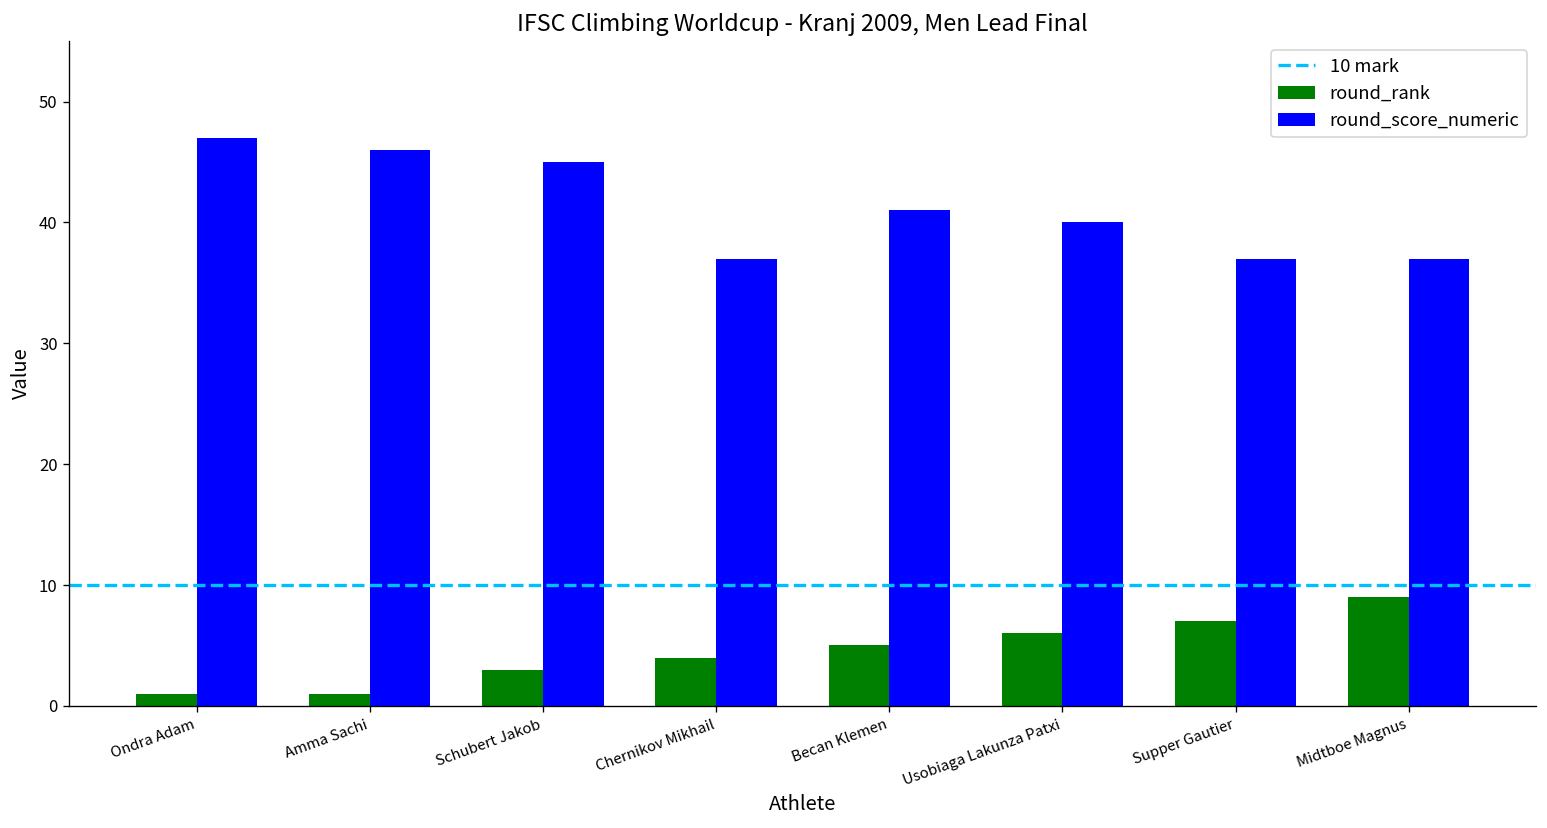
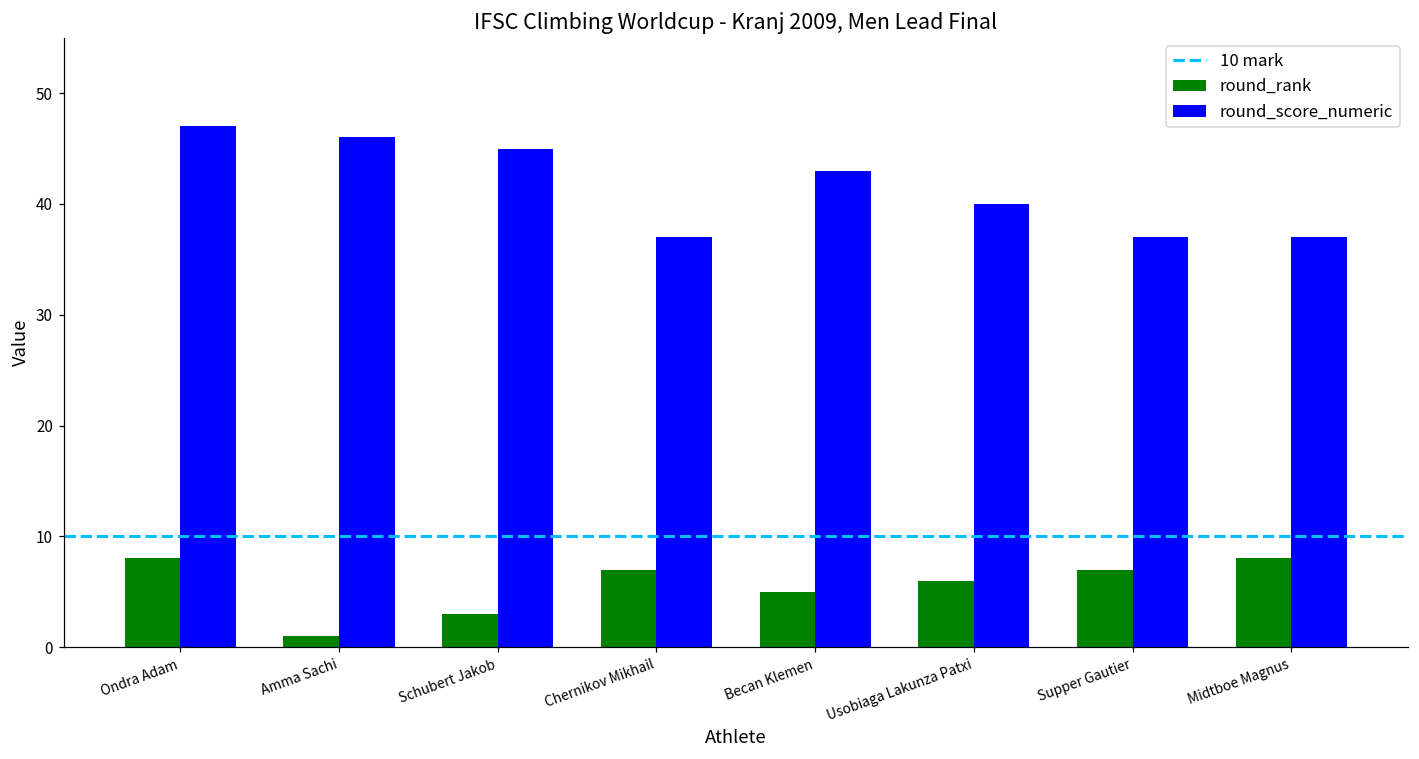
  {
    "round_rank": {
-     "Ondra Adam": 1,
+     "Ondra Adam": 8,
      "Amma Sachi": 1,
      "Schubert Jakob": 3,
-     "Chernikov Mikhail": 4,
+     "Chernikov Mikhail": 7,
      "Becan Klemen": 5,
      "Usobiaga Lakunza Patxi": 6,
      "Supper Gautier": 7,
-     "Midtboe Magnus": 9
+     "Midtboe Magnus": 8
    },
    "round_score_numeric": {
      "Ondra Adam": 47,
      "Amma Sachi": 46,
      "Schubert Jakob": 45,
      "Chernikov Mikhail": 37,
-     "Becan Klemen": 41,
+     "Becan Klemen": 43,
      "Usobiaga Lakunza Patxi": 40,
      "Supper Gautier": 37,
      "Midtboe Magnus": 37
    }
  }
